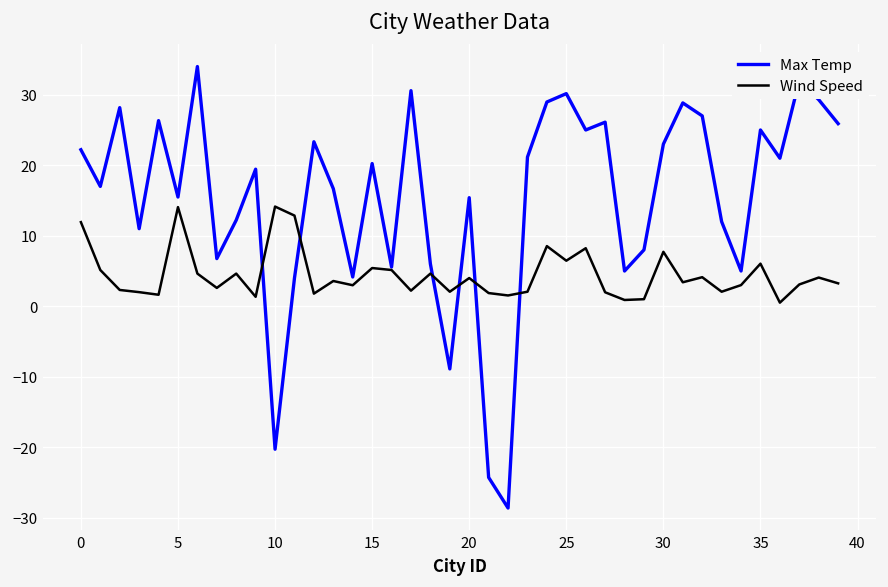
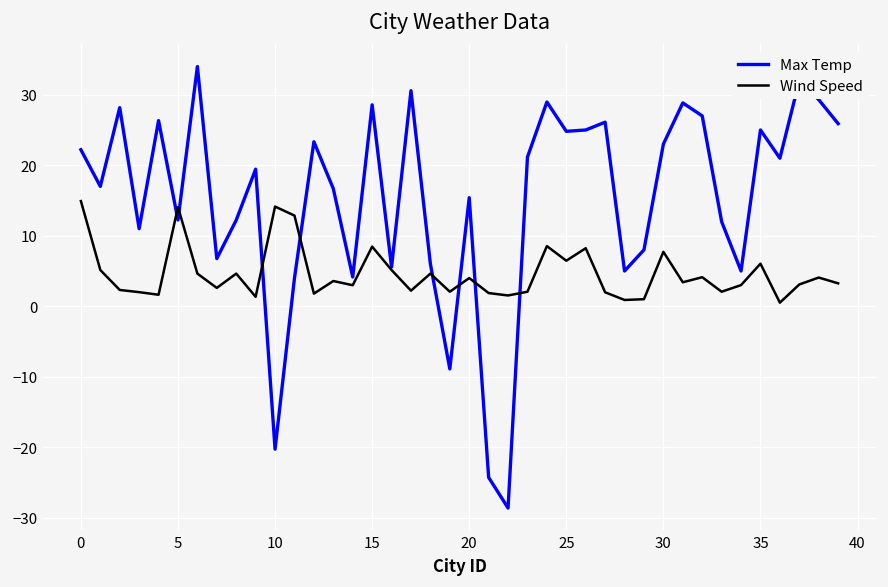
  {
    "Max Temp": {
      "0": 22,
-     "5": 15,
+     "5": 12,
      "10": -20,
-     "15": 20,
+     "15": 29,
      "20": 15,
-     "25": 30,
+     "25": 25,
      "30": 23,
      "35": 25
    },
    "Wind Speed": {
-     "0": 12,
+     "0": 15,
      "5": 14,
      "10": 14,
-     "15": 5,
+     "15": 8,
      "20": 4,
      "25": 6,
      "30": 8,
      "35": 6
    }
  }
